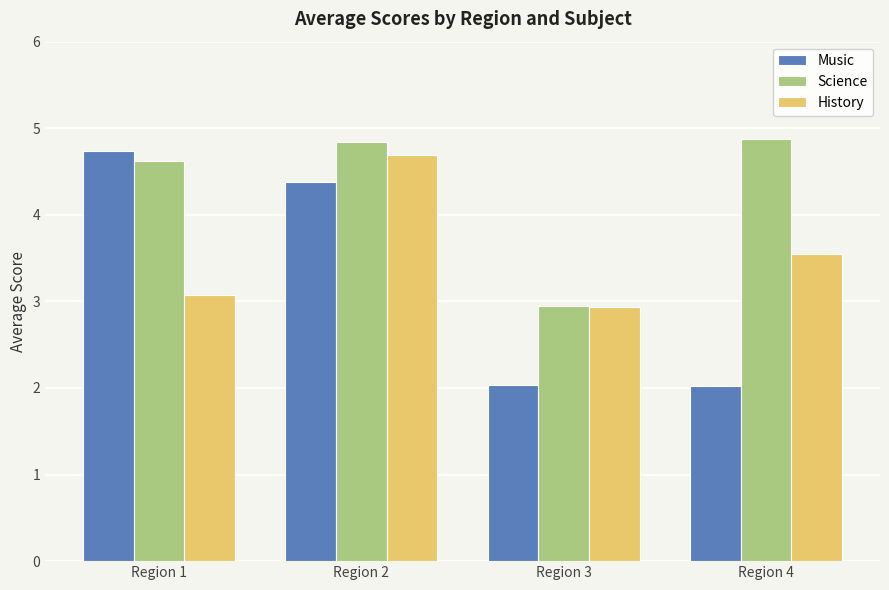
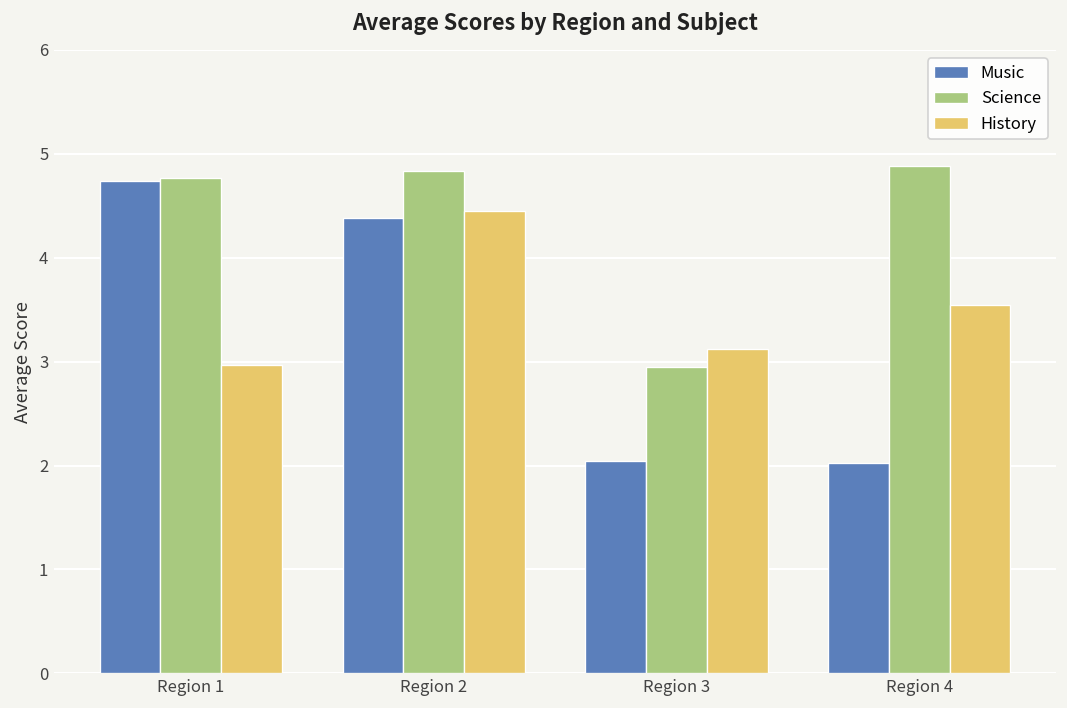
  {
    "Music": {
      "Region 1": 4.7,
      "Region 2": 4.4,
      "Region 3": 2.0,
      "Region 4": 2.0
    },
    "Science": {
-     "Region 1": 4.6,
+     "Region 1": 4.8,
      "Region 2": 4.8,
      "Region 3": 3.0,
      "Region 4": 4.9
    },
    "History": {
-     "Region 1": 3.1,
-     "Region 2": 4.7,
-     "Region 3": 2.9,
+     "Region 1": 3.0,
+     "Region 2": 4.5,
+     "Region 3": 3.1,
      "Region 4": 3.6
    }
  }
